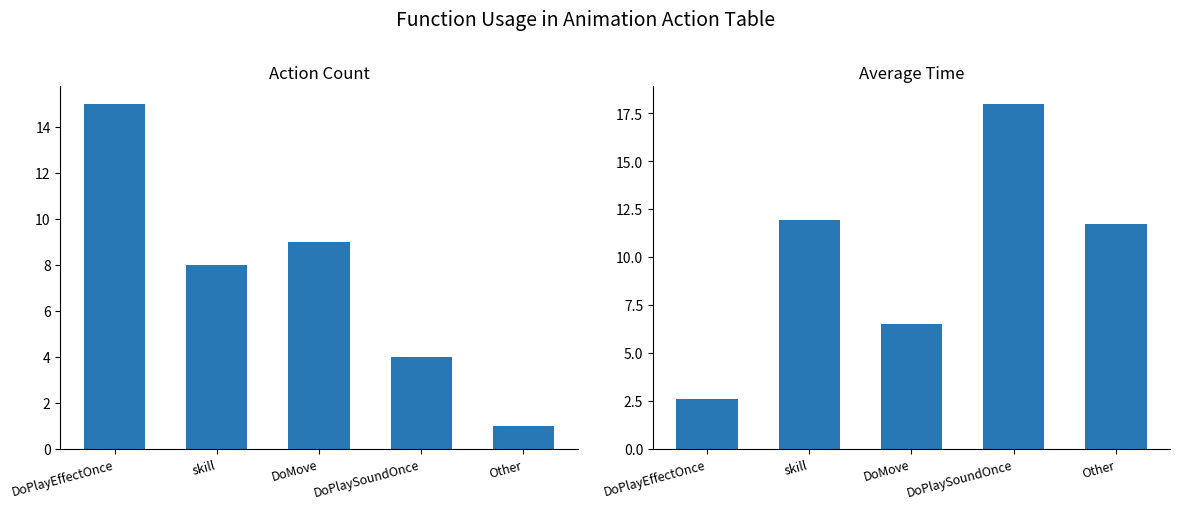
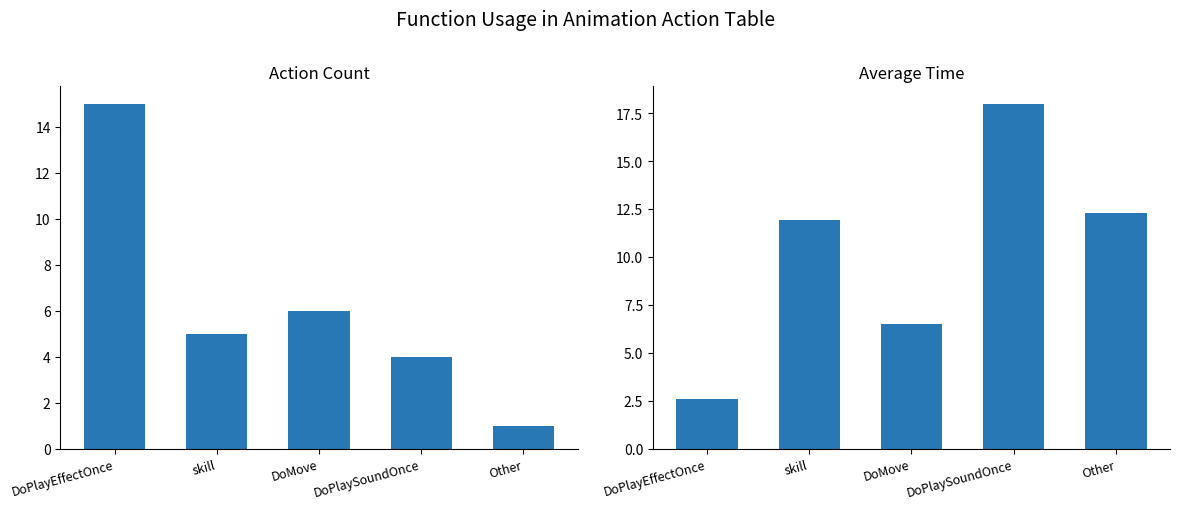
  {
    "Action Count": {
      "DoPlayEffectOnce": 15,
-     "skill": 8,
-     "DoMove": 9,
+     "skill": 5,
+     "DoMove": 6,
      "DoPlaySoundOnce": 4,
      "Other": 1
    },
    "Average Time": {
      "DoPlayEffectOnce": 2.6,
      "skill": 11.9,
      "DoMove": 6.5,
      "DoPlaySoundOnce": 18.0,
-     "Other": 11.7
+     "Other": 12.3
    }
  }
